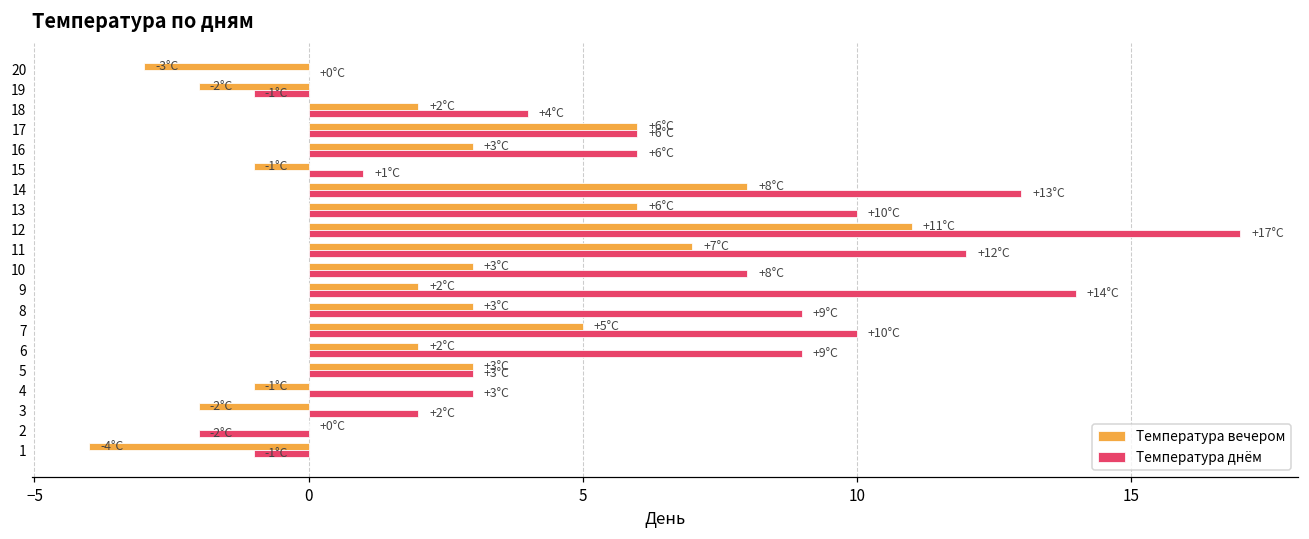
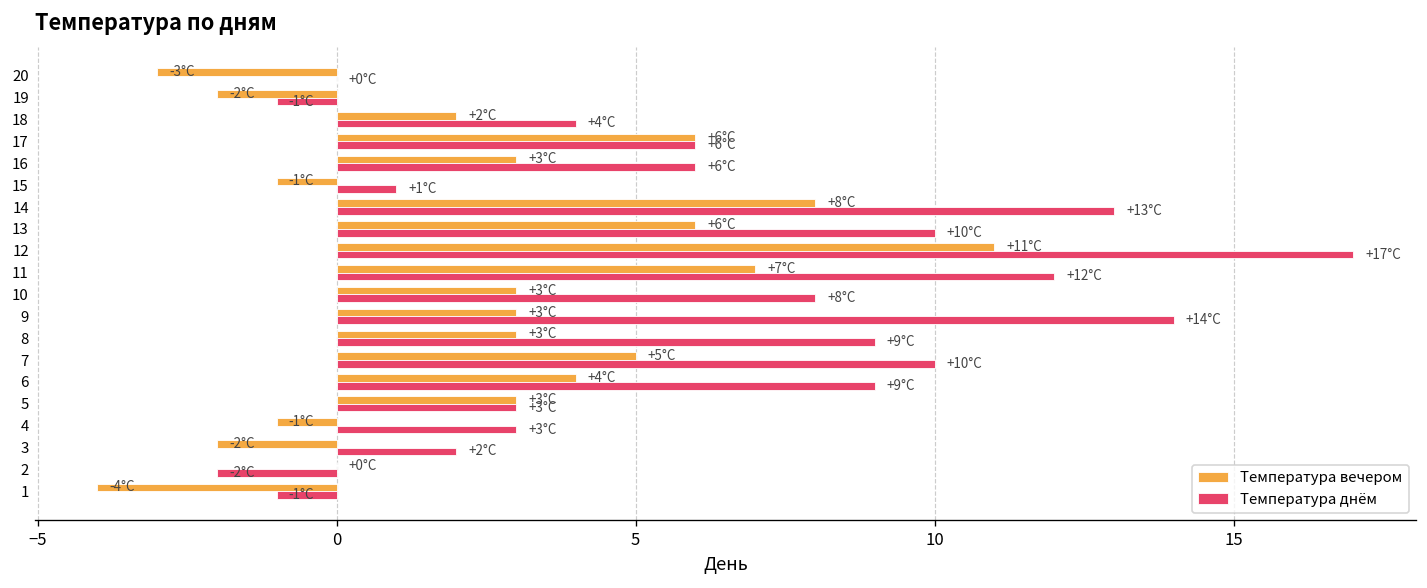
  {
    "Температура вечером": {
      "20": "-3°C",
      "19": "-2°C",
      "18": "+2°C",
      "16": "+3°C",
      "15": "-1°C",
      "14": "+8°C",
      "13": "+6°C",
      "12": "+11°C",
      "11": "+7°C",
      "10": "+3°C",
-     "9": "+2°C",
+     "9": "+3°C",
      "8": "+3°C",
      "7": "+5°C",
-     "6": "+2°C",
+     "6": "+4°C",
      "4": "-1°C",
      "3": "-2°C",
      "2": "+0°C",
      "1": "-4°C"
    },
    "Температура днём": {
      "20": "+0°C",
      "19": "-1°C",
      "18": "+4°C",
      "16": "+6°C",
      "15": "+1°C",
      "14": "+13°C",
      "13": "+10°C",
      "12": "+17°C",
      "11": "+12°C",
      "10": "+8°C",
      "9": "+14°C",
      "8": "+9°C",
      "7": "+10°C",
      "6": "+9°C",
      "4": "+3°C",
      "3": "+2°C",
      "2": "-2°C",
      "1": "-1°C"
    }
  }
